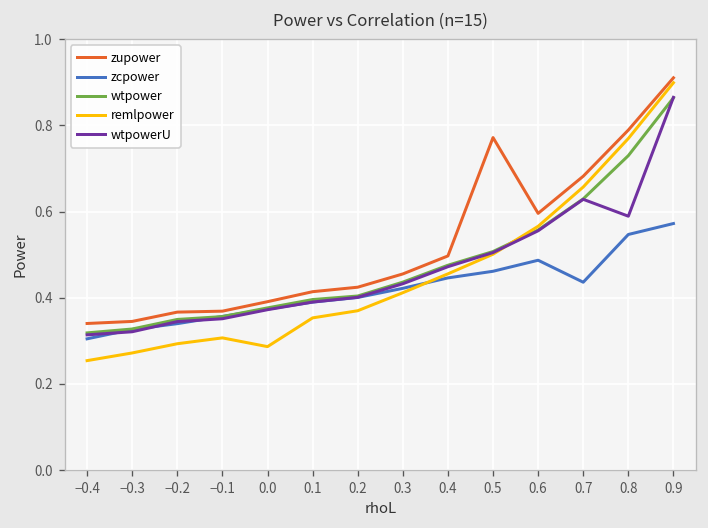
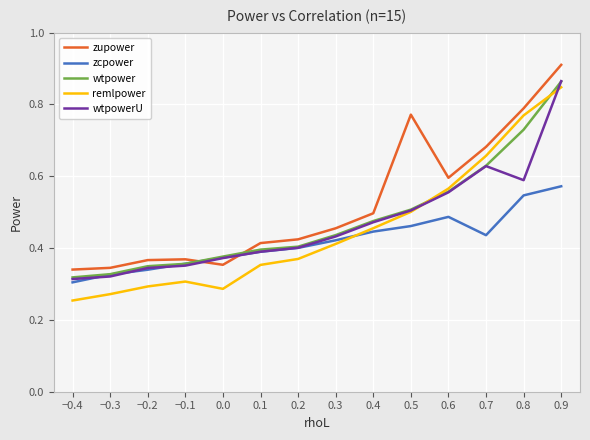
  {
    "zupower": {
      "−0.4": 0.34,
      "−0.3": 0.35,
      "−0.2": 0.37,
      "−0.1": 0.37,
-     "0.0": 0.39,
+     "0.0": 0.35,
      "0.1": 0.41,
      "0.2": 0.42,
      "0.3": 0.46,
      "0.4": 0.50,
      "0.5": 0.77,
      "0.6": 0.60,
      "0.7": 0.68,
      "0.8": 0.79,
      "0.9": 0.91
    },
    "zcpower": {
      "−0.4": 0.30,
      "0.3": 0.42,
      "0.4": 0.45,
      "0.5": 0.46,
      "0.6": 0.49,
      "0.7": 0.44,
      "0.8": 0.55,
      "0.9": 0.57
    },
    "wtpower": {
      "0.8": 0.73
    },
    "remlpower": {
      "−0.4": 0.25,
      "−0.3": 0.27,
      "−0.2": 0.29,
      "−0.1": 0.31,
      "0.0": 0.29,
      "0.1": 0.35,
      "0.2": 0.37,
      "0.3": 0.41,
      "0.4": 0.46,
      "0.6": 0.57,
      "0.7": 0.66,
      "0.8": 0.77,
-     "0.9": 0.90
+     "0.9": 0.85
    },
    "wtpowerU": {
      "0.8": 0.59
    }
  }
